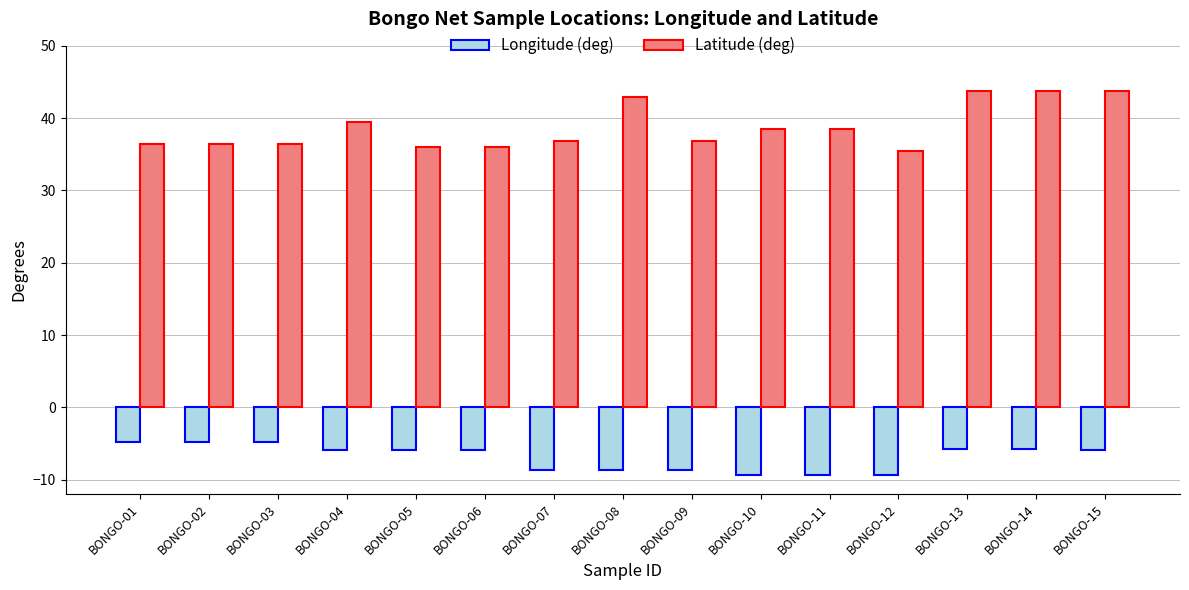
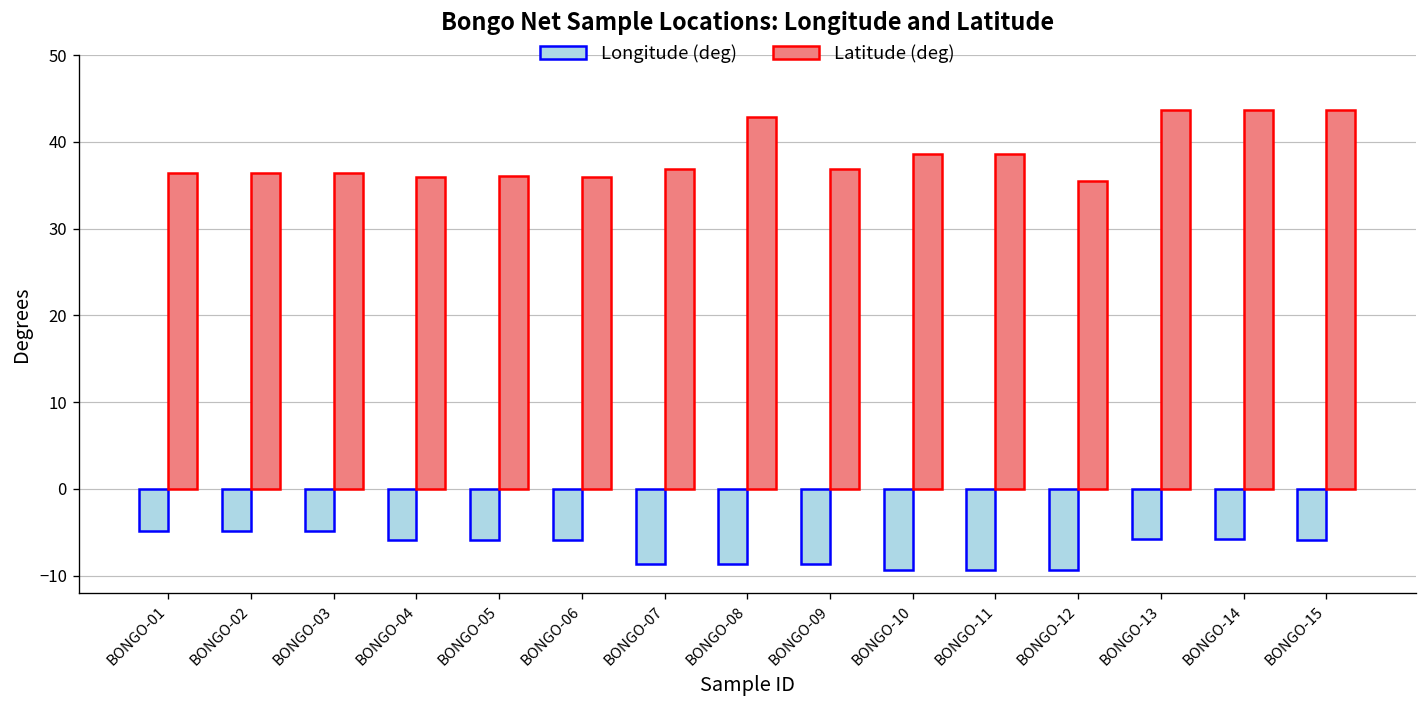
  {
    "Longitude (deg)": {
      "BONGO-01": -5,
      "BONGO-02": -5,
      "BONGO-03": -5,
      "BONGO-04": -6,
      "BONGO-05": -6,
      "BONGO-06": -6,
      "BONGO-07": -9,
      "BONGO-08": -9,
      "BONGO-09": -9,
      "BONGO-10": -9,
      "BONGO-11": -9,
      "BONGO-12": -9,
      "BONGO-13": -6,
      "BONGO-14": -6,
      "BONGO-15": -6
    },
    "Latitude (deg)": {
      "BONGO-01": 36,
      "BONGO-02": 36,
      "BONGO-03": 36,
-     "BONGO-04": 40,
+     "BONGO-04": 36,
      "BONGO-05": 36,
      "BONGO-06": 36,
      "BONGO-07": 37,
      "BONGO-08": 43,
      "BONGO-09": 37,
      "BONGO-10": 39,
      "BONGO-11": 39,
      "BONGO-12": 36,
      "BONGO-13": 44,
      "BONGO-14": 44,
      "BONGO-15": 44
    }
  }
